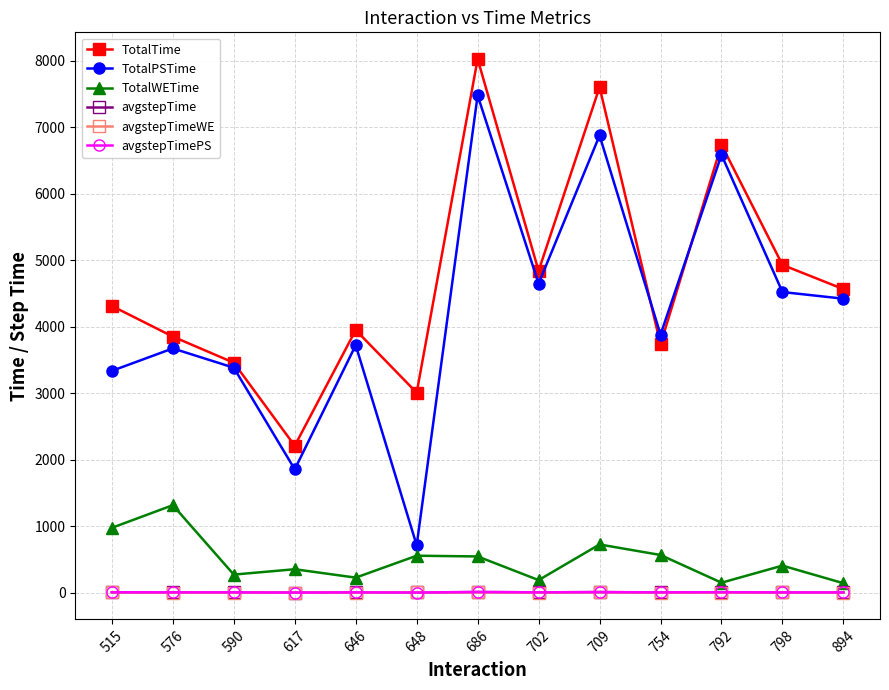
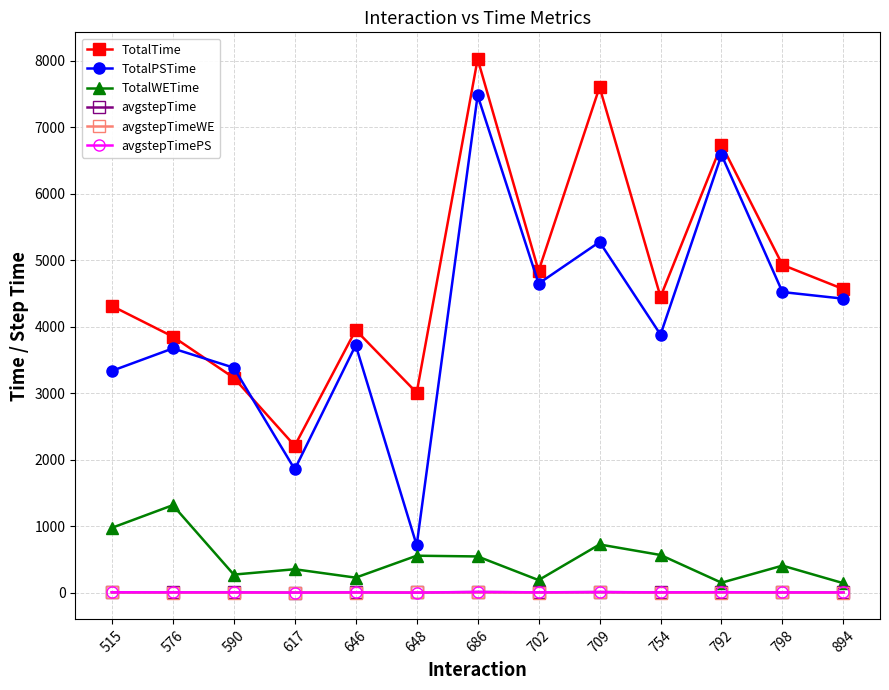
  {
    "TotalTime": {
      "515": 4300,
      "576": 3900,
-     "590": 3500,
+     "590": 3200,
      "617": 2200,
      "646": 4000,
      "648": 3000,
      "686": 8000,
      "702": 4800,
      "709": 7600,
-     "754": 3700,
+     "754": 4500,
      "792": 6700,
      "798": 4900,
      "894": 4600
    },
    "TotalPSTime": {
      "515": 3300,
      "576": 3700,
      "590": 3400,
      "617": 1900,
      "646": 3700,
      "648": 700,
      "686": 7500,
      "702": 4600,
-     "709": 6900,
+     "709": 5300,
      "754": 3900,
      "792": 6600,
      "798": 4500,
      "894": 4400
    },
    "TotalWETime": {
      "515": 1000,
      "576": 1300,
      "590": 300,
      "617": 400,
      "646": 200,
      "648": 600,
      "686": 500,
      "702": 200,
      "709": 700,
      "754": 600,
      "792": 200,
      "798": 400,
      "894": 100
    }
  }
